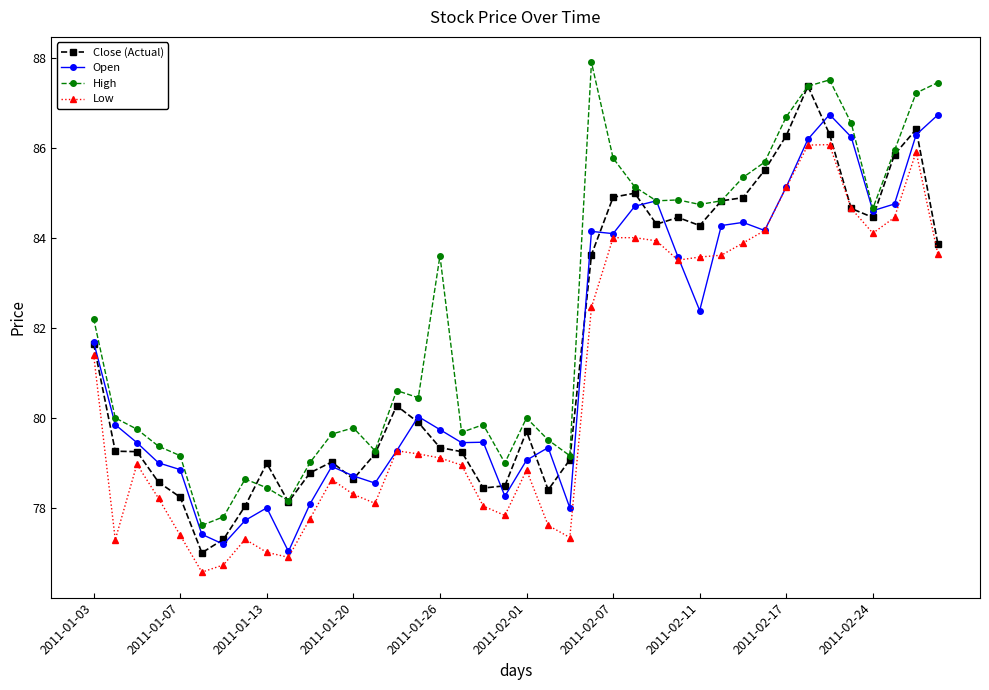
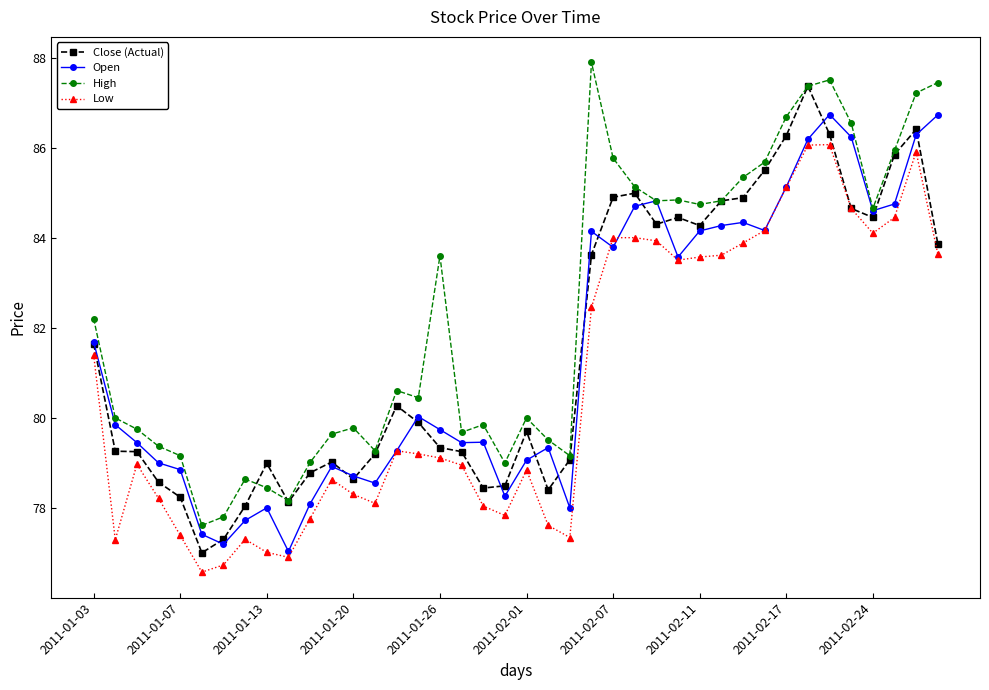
  {
    "Close (Actual)": {
      "2011-01-07": 78.2,
      "2011-01-13": 79.0,
      "2011-01-20": 78.6,
      "2011-01-26": 79.3,
      "2011-02-01": 79.7,
      "2011-02-07": 84.9,
      "2011-02-11": 84.3,
      "2011-02-17": 86.3,
      "2011-02-24": 84.5
    },
    "Open": {
      "2011-01-07": 78.8,
      "2011-01-13": 78.0,
      "2011-01-20": 78.7,
      "2011-01-26": 79.7,
      "2011-02-01": 79.1,
-     "2011-02-07": 84.1,
-     "2011-02-11": 82.4
+     "2011-02-07": 83.8,
+     "2011-02-11": 84.2
    },
    "High": {
      "2011-01-03": 82.2,
      "2011-01-07": 79.2,
      "2011-01-13": 78.4,
      "2011-01-20": 79.8,
      "2011-01-26": 83.6,
      "2011-02-01": 80.0,
      "2011-02-07": 85.8,
      "2011-02-11": 84.8,
      "2011-02-17": 86.7
    },
    "Low": {
      "2011-01-03": 81.4,
      "2011-01-07": 77.4,
      "2011-01-13": 77.0,
      "2011-01-20": 78.3,
      "2011-01-26": 79.1,
      "2011-02-01": 78.8,
      "2011-02-07": 84.0,
      "2011-02-11": 83.6,
      "2011-02-24": 84.1
    }
  }
